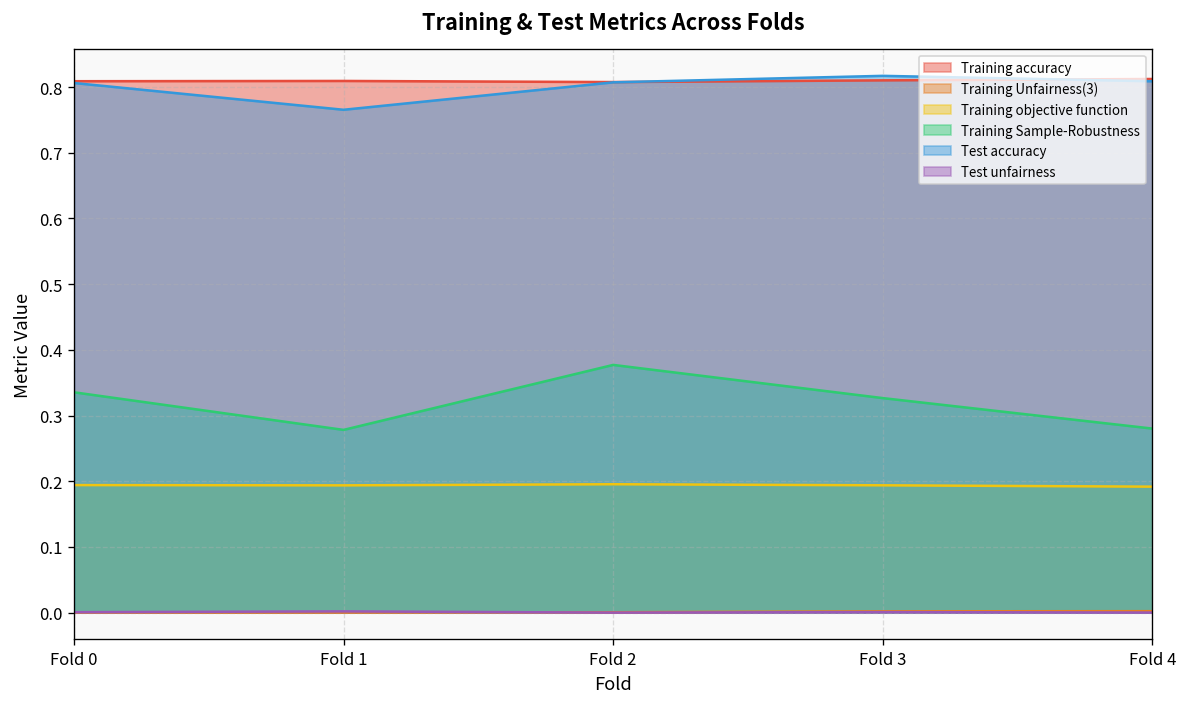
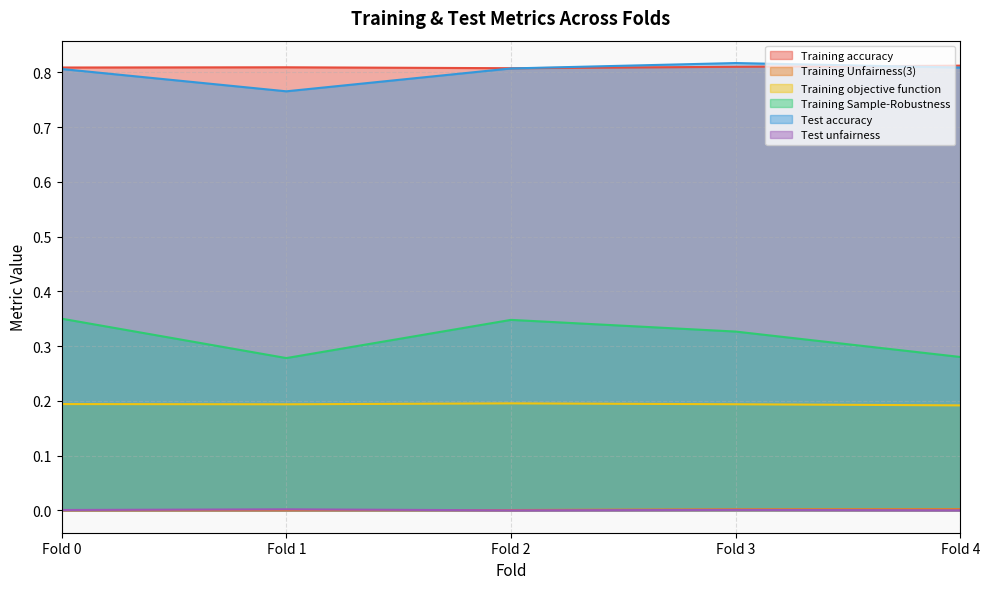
  {
    "Training Sample-Robustness": {
-     "Fold 0": 0.34,
+     "Fold 0": 0.35,
      "Fold 1": 0.28,
-     "Fold 2": 0.38,
+     "Fold 2": 0.35,
      "Fold 3": 0.33,
      "Fold 4": 0.28
    },
    "Test accuracy": {
      "Fold 1": 0.77,
      "Fold 3": 0.82
    }
  }
